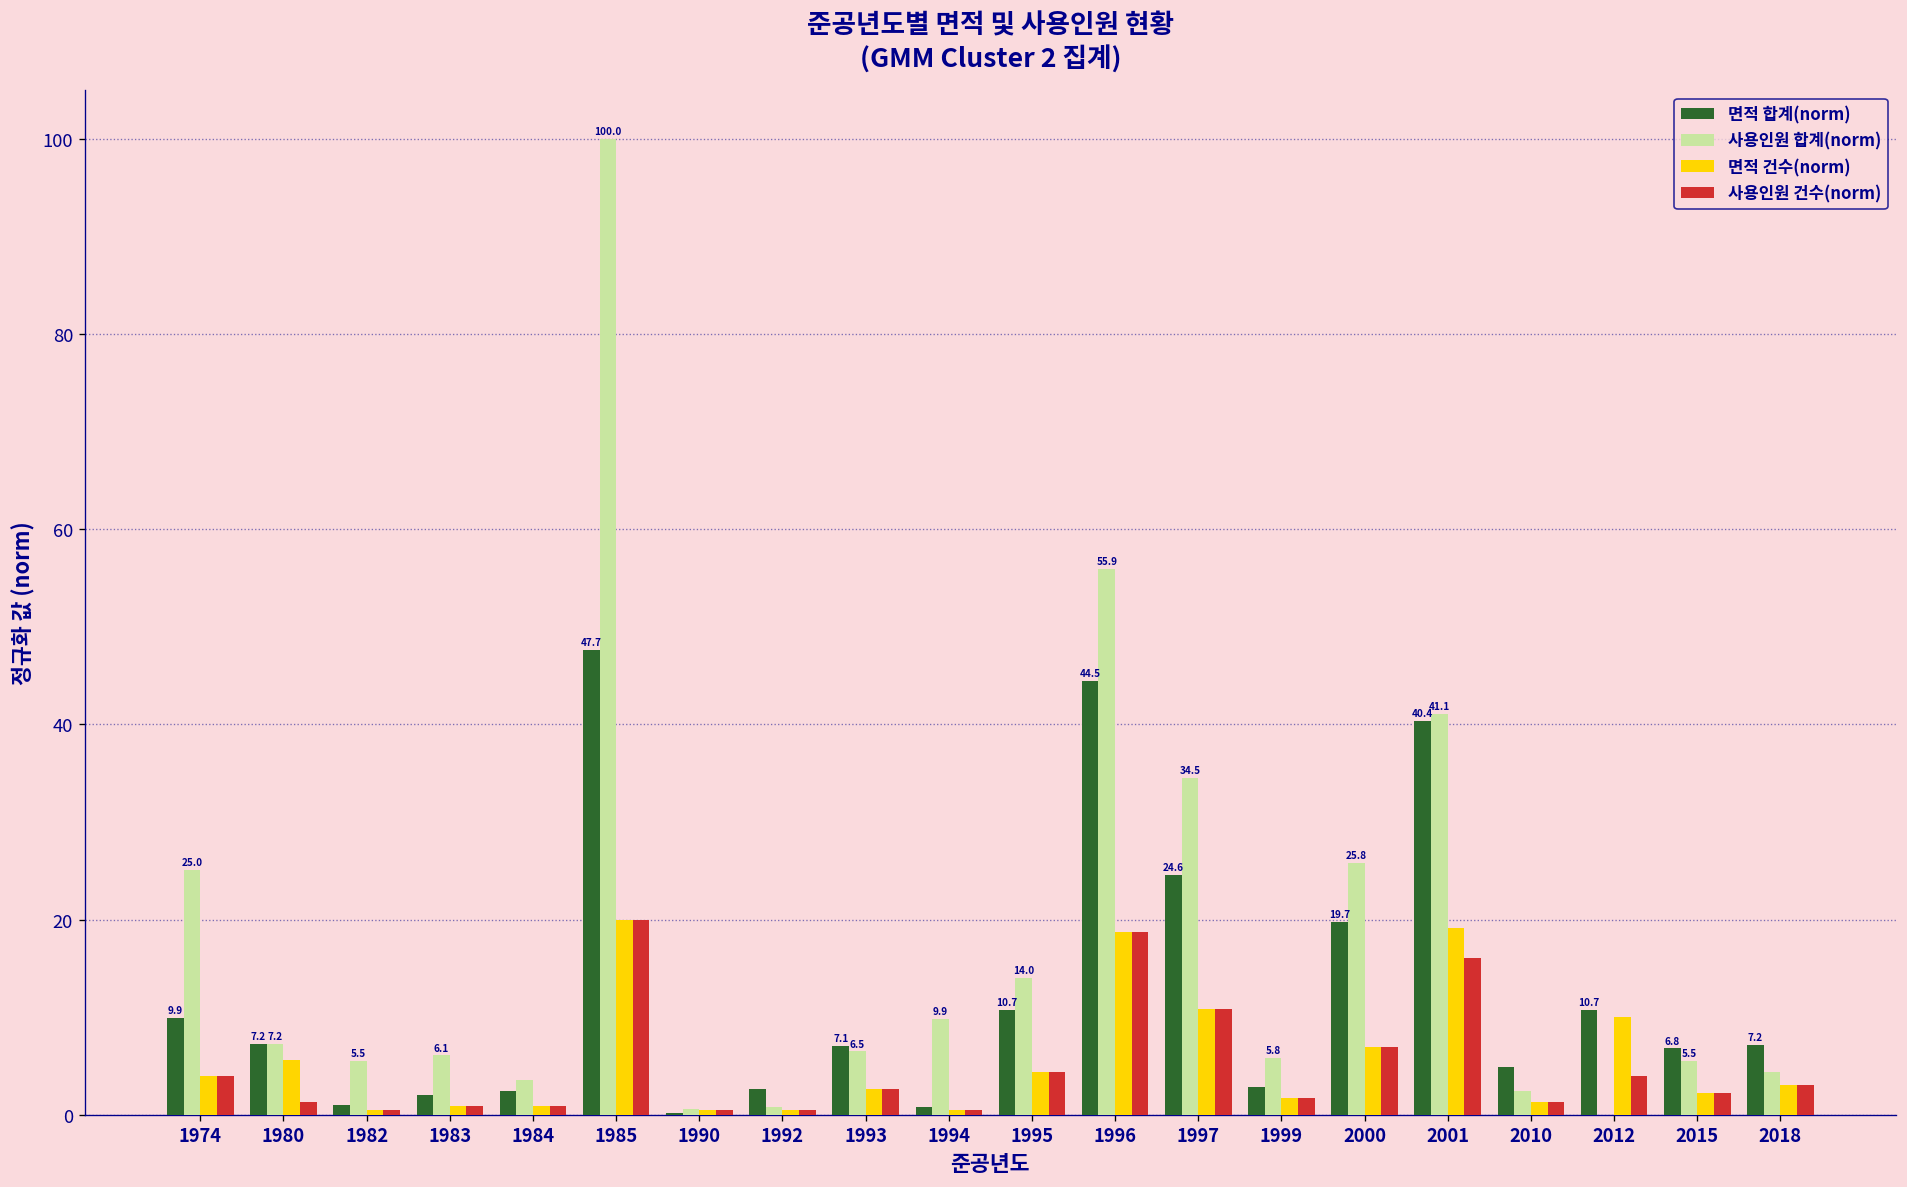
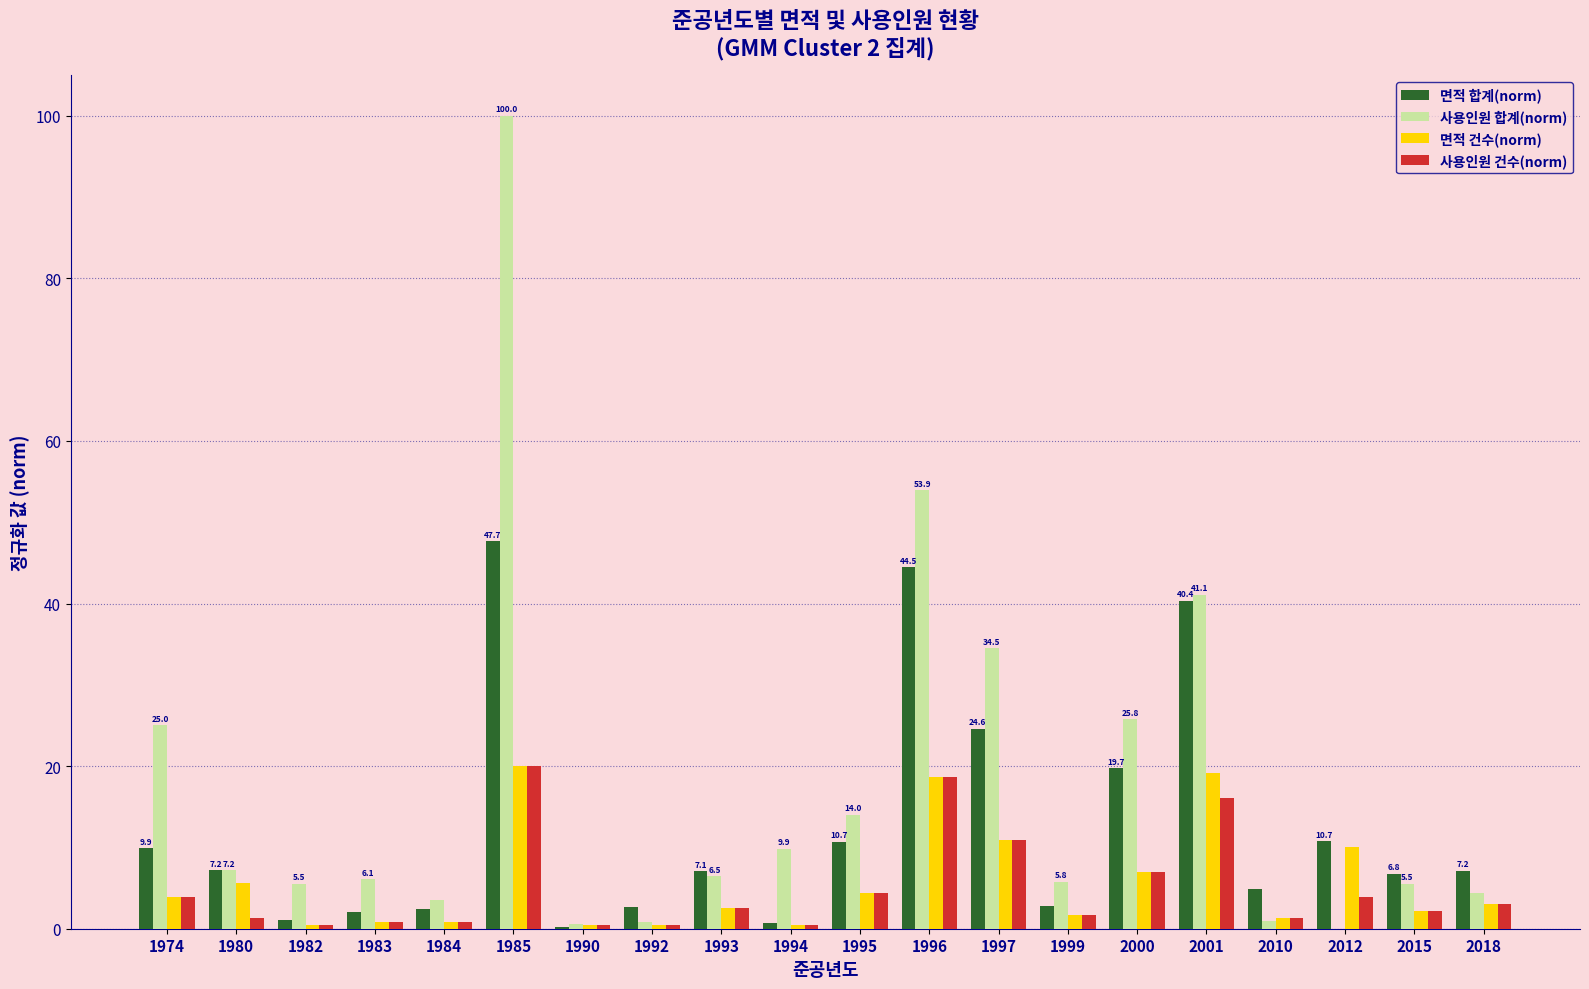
  {
    "면적 합계(norm)": {
      "1974": 9.9,
      "1980": 7.2,
      "1985": 47.7,
      "1993": 7.1,
      "1995": 10.7,
      "1996": 44.5,
      "1997": 24.6,
      "2000": 19.7,
      "2001": 40.4,
      "2012": 10.7,
      "2015": 6.8,
      "2018": 7.2
    },
    "사용인원 합계(norm)": {
      "1974": 25.0,
      "1980": 7.2,
      "1982": 5.5,
      "1983": 6.1,
      "1985": 100.0,
      "1993": 6.5,
      "1994": 9.9,
      "1995": 14.0,
-     "1996": 55.9,
+     "1996": 53.9,
      "1997": 34.5,
      "1999": 5.8,
      "2000": 25.8,
      "2001": 41.1,
-     "2010": 2,
+     "2010": 1,
      "2015": 5.5
    },
    "면적 건수(norm)": {
      "1974": 4,
      "1980": 6,
      "1982": 0,
      "1983": 1,
      "1984": 1,
      "1985": 20,
      "1990": 0,
      "1992": 0,
      "1993": 3,
      "1994": 0,
      "1995": 4,
      "1996": 19,
      "1997": 11,
      "1999": 2,
      "2000": 7,
      "2001": 19,
      "2010": 1,
      "2012": 10,
      "2015": 2,
      "2018": 3
    },
    "사용인원 건수(norm)": {
      "1974": 4,
      "1980": 1,
      "1982": 0,
      "1983": 1,
      "1984": 1,
      "1985": 20,
      "1990": 0,
      "1992": 0,
      "1993": 3,
      "1994": 0,
      "1995": 4,
      "1996": 19,
      "1997": 11,
      "1999": 2,
      "2000": 7,
      "2001": 16,
      "2010": 1,
      "2012": 4,
      "2015": 2,
      "2018": 3
    }
  }
